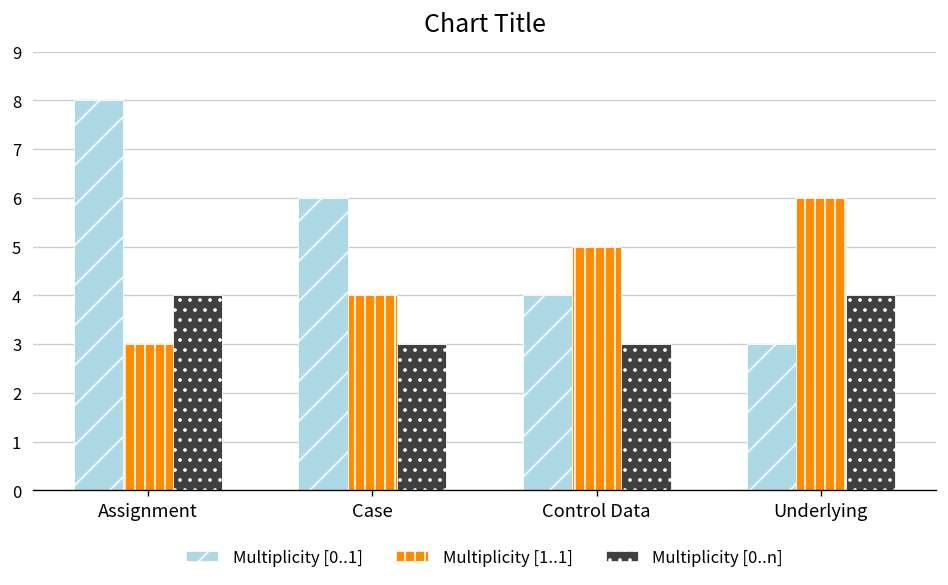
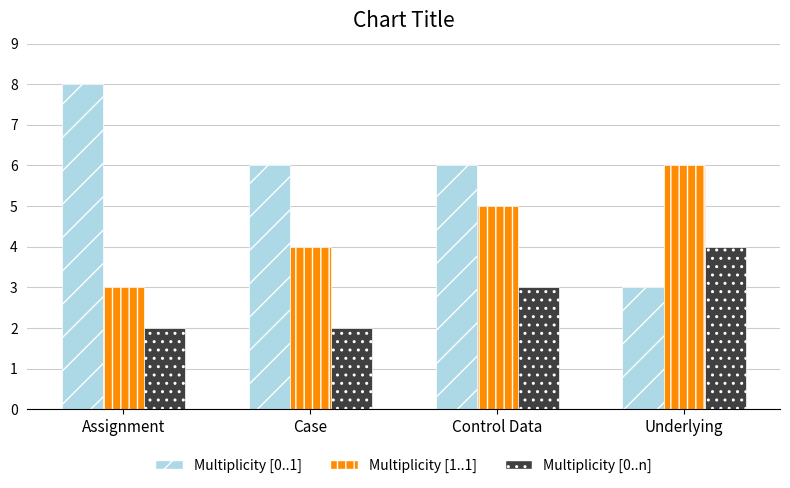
  {
    "Multiplicity [0..1]": {
      "Assignment": 8,
      "Case": 6,
-     "Control Data": 4,
+     "Control Data": 6,
      "Underlying": 3
    },
    "Multiplicity [1..1]": {
      "Assignment": 3,
      "Case": 4,
      "Control Data": 5,
      "Underlying": 6
    },
    "Multiplicity [0..n]": {
-     "Assignment": 4,
-     "Case": 3,
+     "Assignment": 2,
+     "Case": 2,
      "Control Data": 3,
      "Underlying": 4
    }
  }
